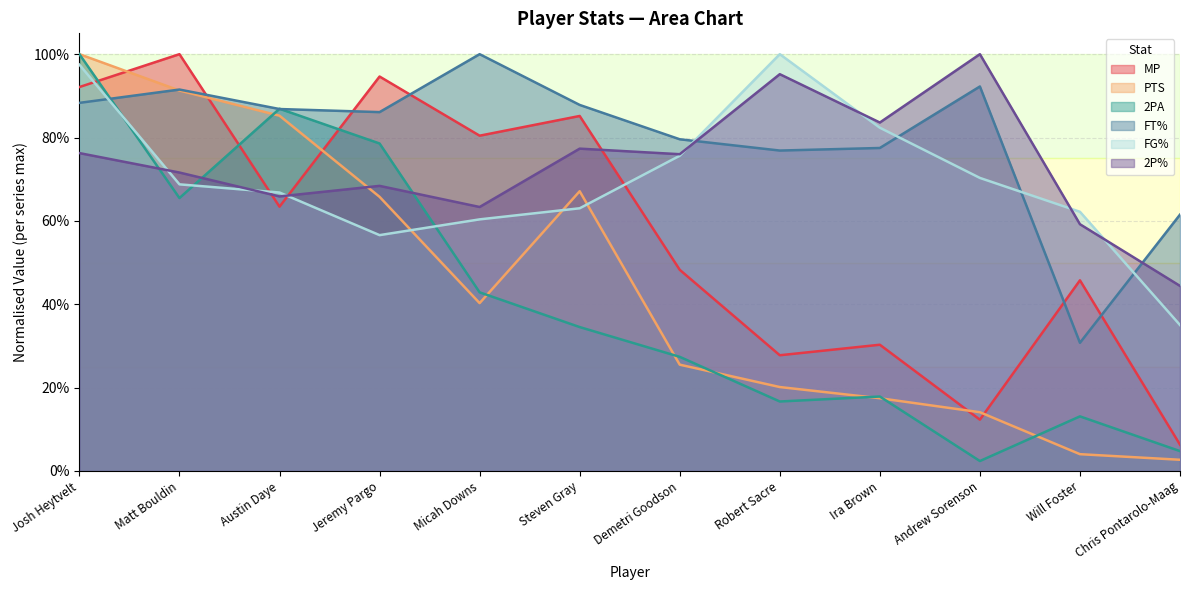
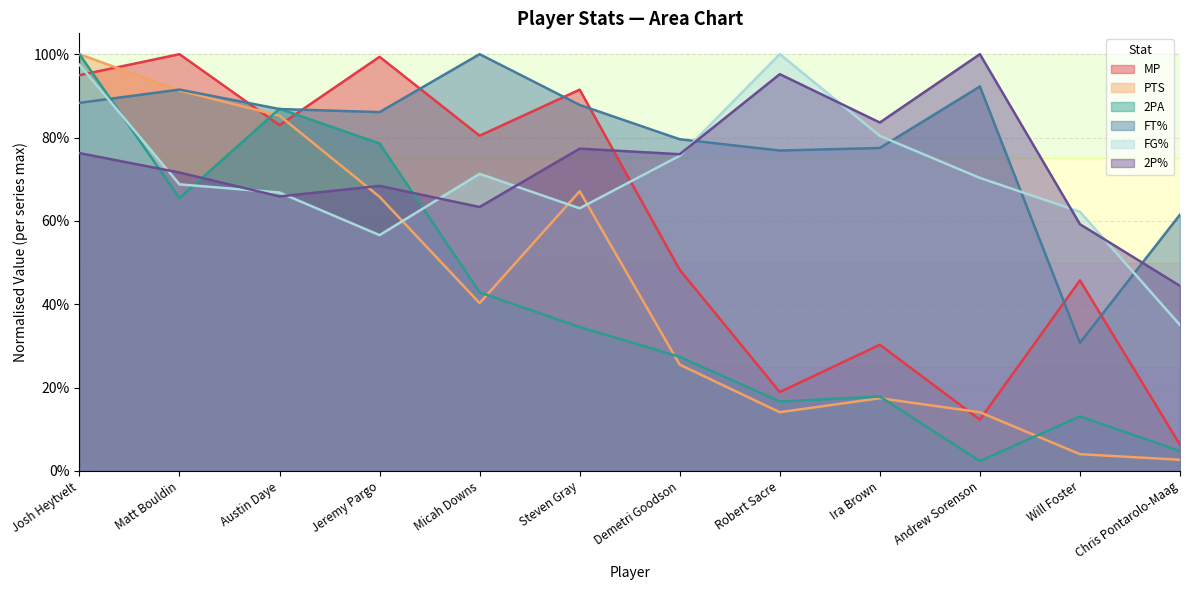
  {
    "MP": {
-     "Josh Heytvelt": "92%",
+     "Josh Heytvelt": "95%",
      "Matt Bouldin": "100%",
-     "Austin Daye": "63%",
-     "Jeremy Pargo": "95%",
+     "Austin Daye": "83%",
+     "Jeremy Pargo": "99%",
      "Micah Downs": "80%",
-     "Steven Gray": "85%",
+     "Steven Gray": "91%",
      "Demetri Goodson": "48%",
-     "Robert Sacre": "28%",
+     "Robert Sacre": "19%",
      "Ira Brown": "30%",
      "Andrew Sorenson": "12%",
      "Will Foster": "46%",
      "Chris Pontarolo-Maag": "6%"
    },
    "PTS": {
      "Austin Daye": "85%",
      "Jeremy Pargo": "66%",
      "Micah Downs": "40%",
      "Steven Gray": "67%",
      "Demetri Goodson": "26%",
-     "Robert Sacre": "20%",
+     "Robert Sacre": "14%",
      "Andrew Sorenson": "14%",
      "Will Foster": "4%",
      "Chris Pontarolo-Maag": "3%"
    },
    "FG%": {
      "Josh Heytvelt": "97%",
      "Matt Bouldin": "69%",
      "Austin Daye": "67%",
      "Jeremy Pargo": "57%",
-     "Micah Downs": "60%",
+     "Micah Downs": "71%",
      "Steven Gray": "63%",
      "Robert Sacre": "100%",
-     "Ira Brown": "82%",
+     "Ira Brown": "80%",
      "Andrew Sorenson": "70%",
      "Will Foster": "62%",
      "Chris Pontarolo-Maag": "35%"
    }
  }
